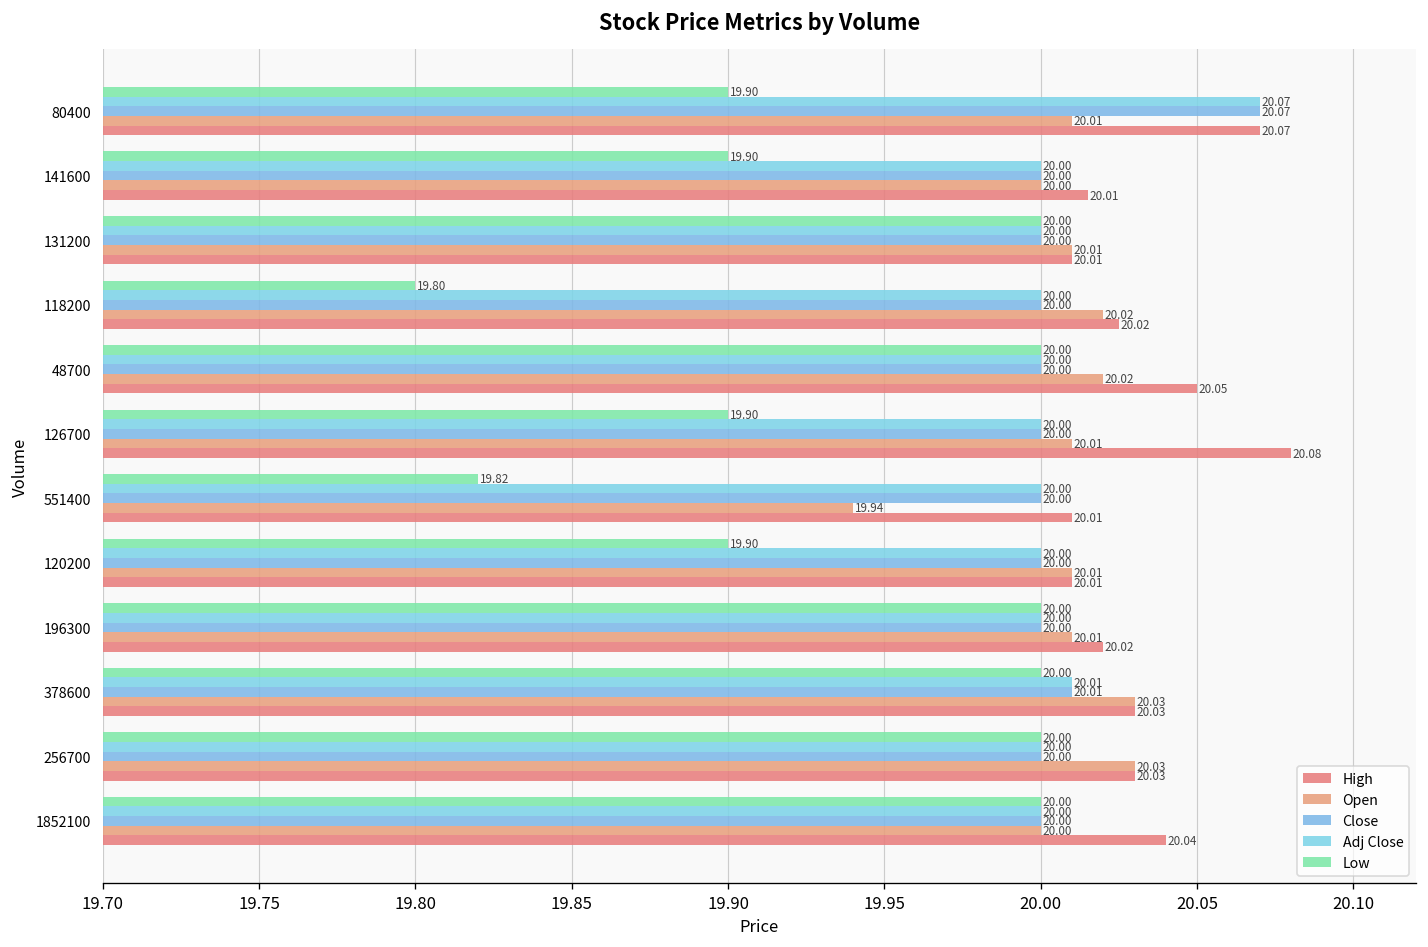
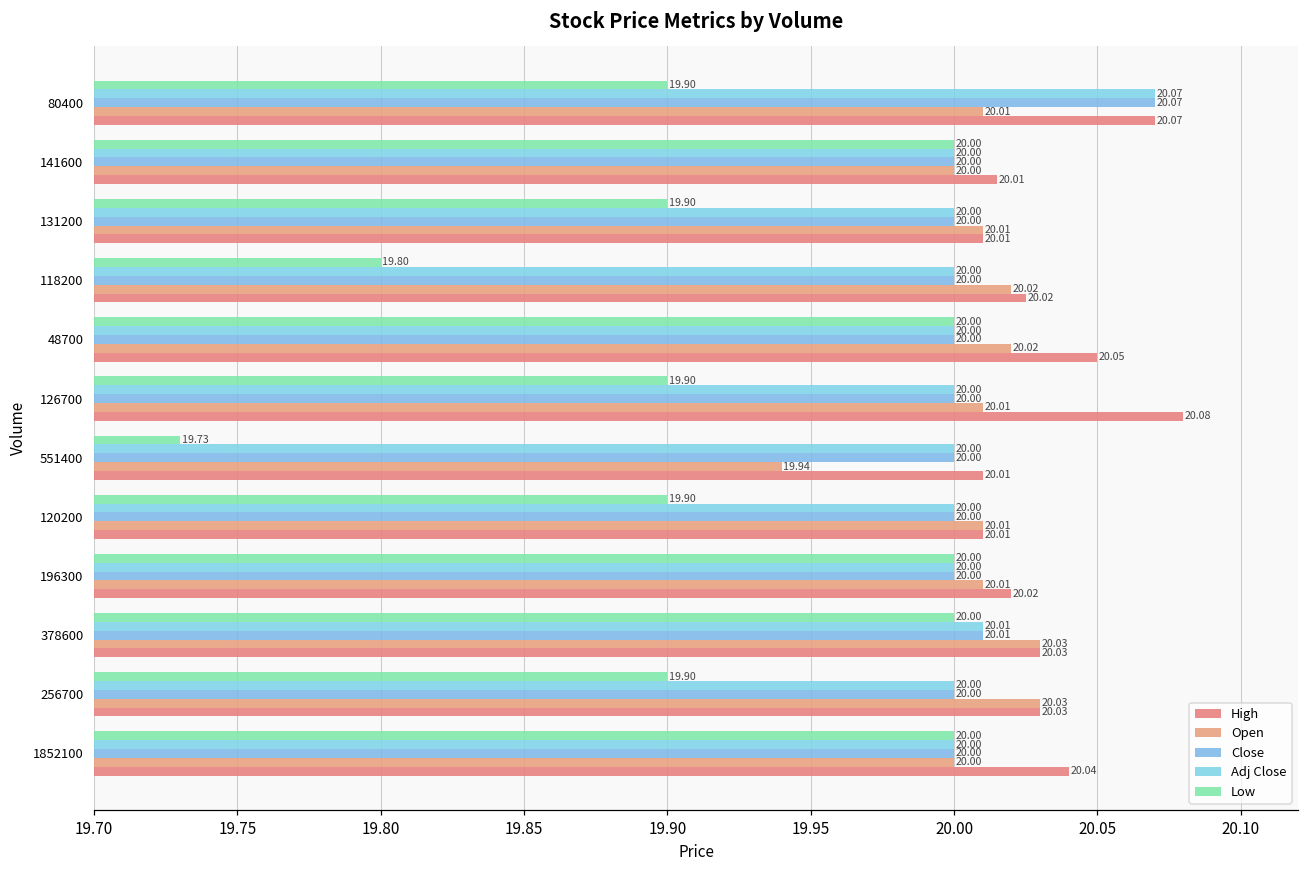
  {
    "Low": {
      "80400": 19.90,
-     "141600": 19.90,
-     "131200": 20.00,
+     "141600": 20.00,
+     "131200": 19.90,
      "118200": 19.80,
      "126700": 19.90,
-     "551400": 19.82,
+     "551400": 19.73,
      "120200": 19.90,
      "378600": 20.00,
-     "256700": 20.00
+     "256700": 19.90
    }
  }
